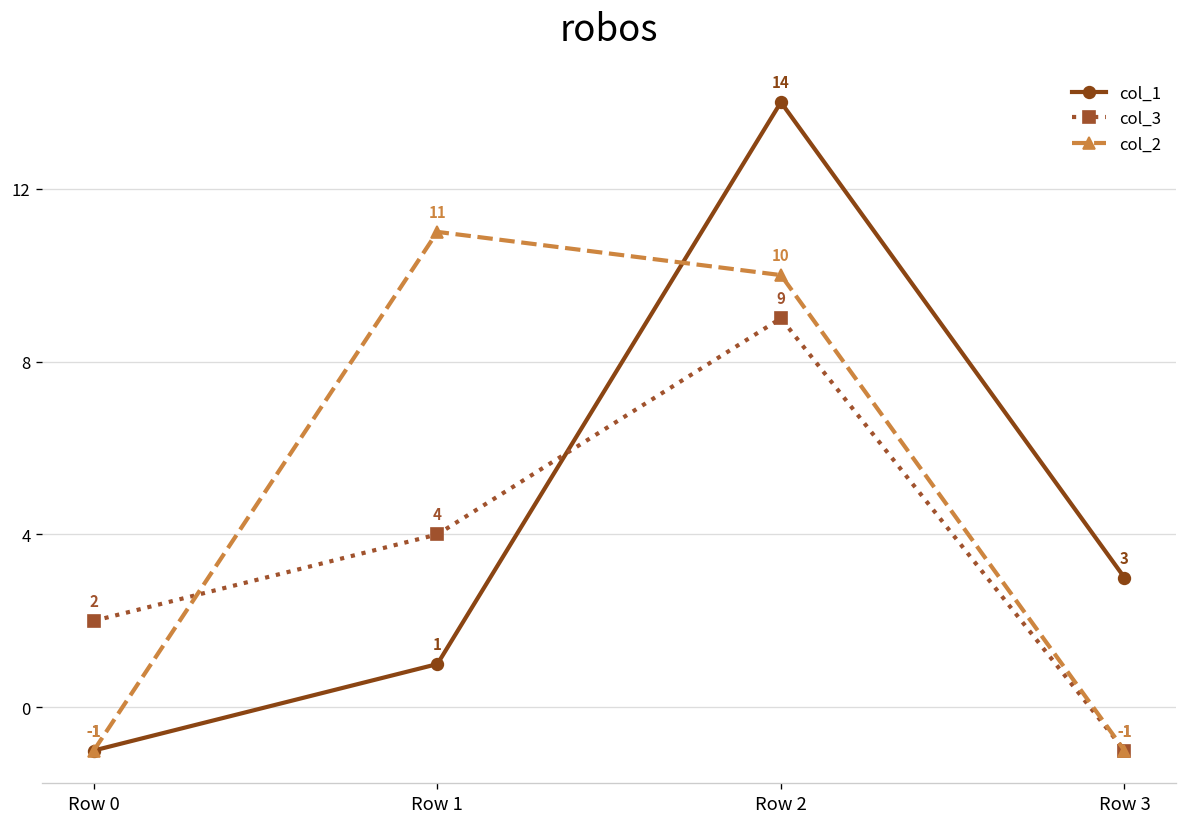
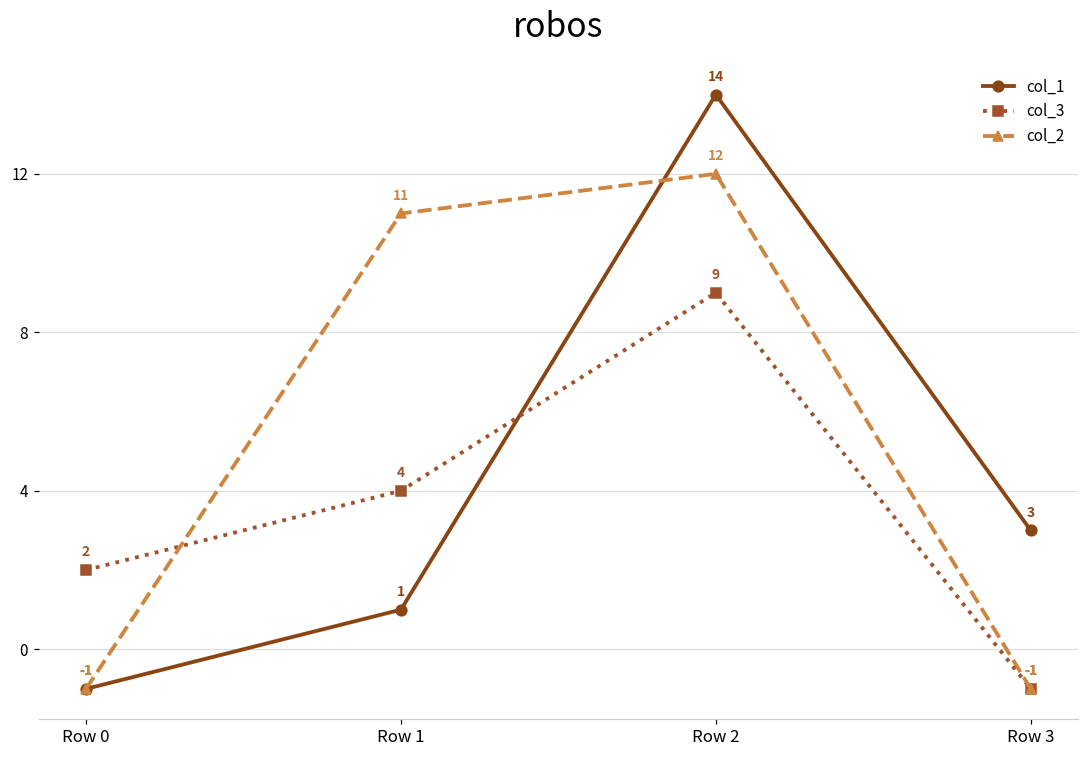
  {
    "col_2": {
      "Row 1": 11,
-     "Row 2": 10
+     "Row 2": 12
    }
  }
